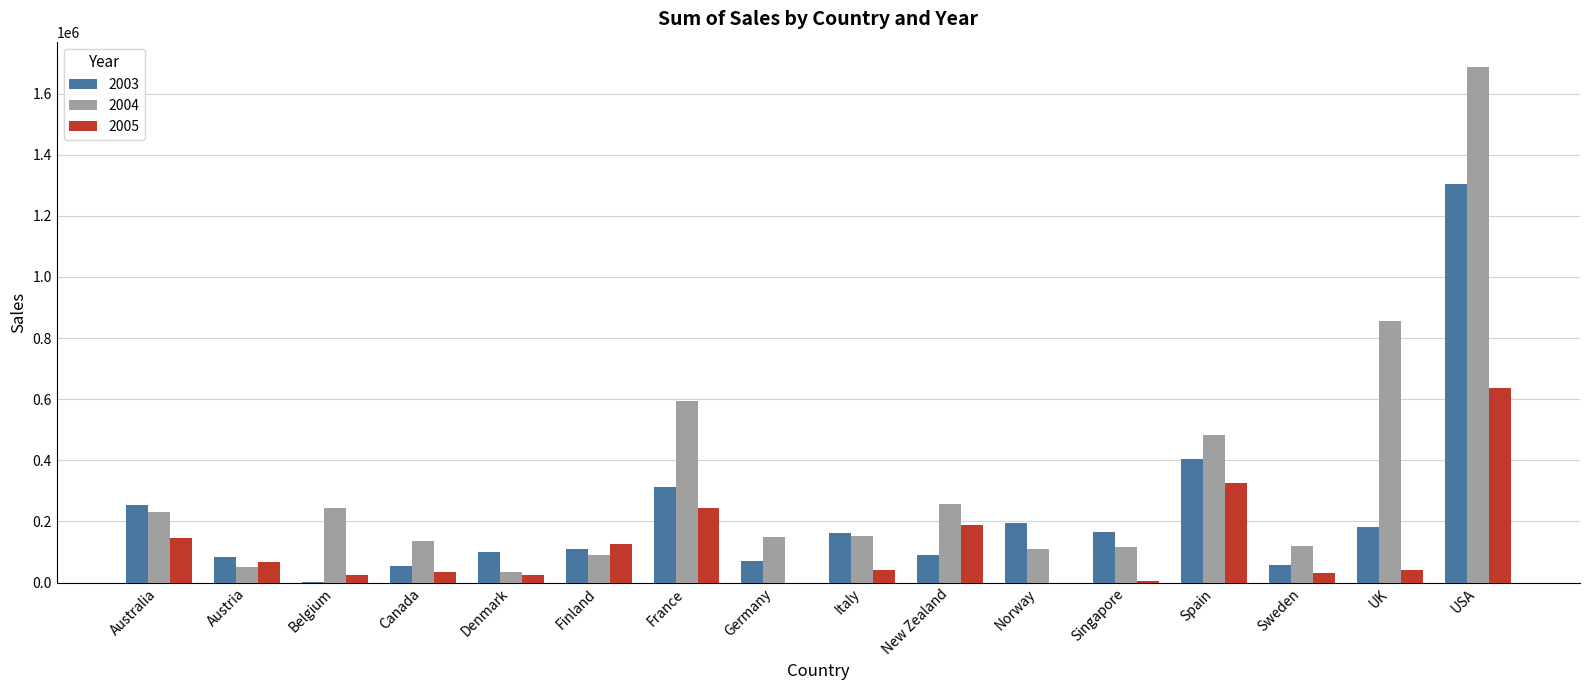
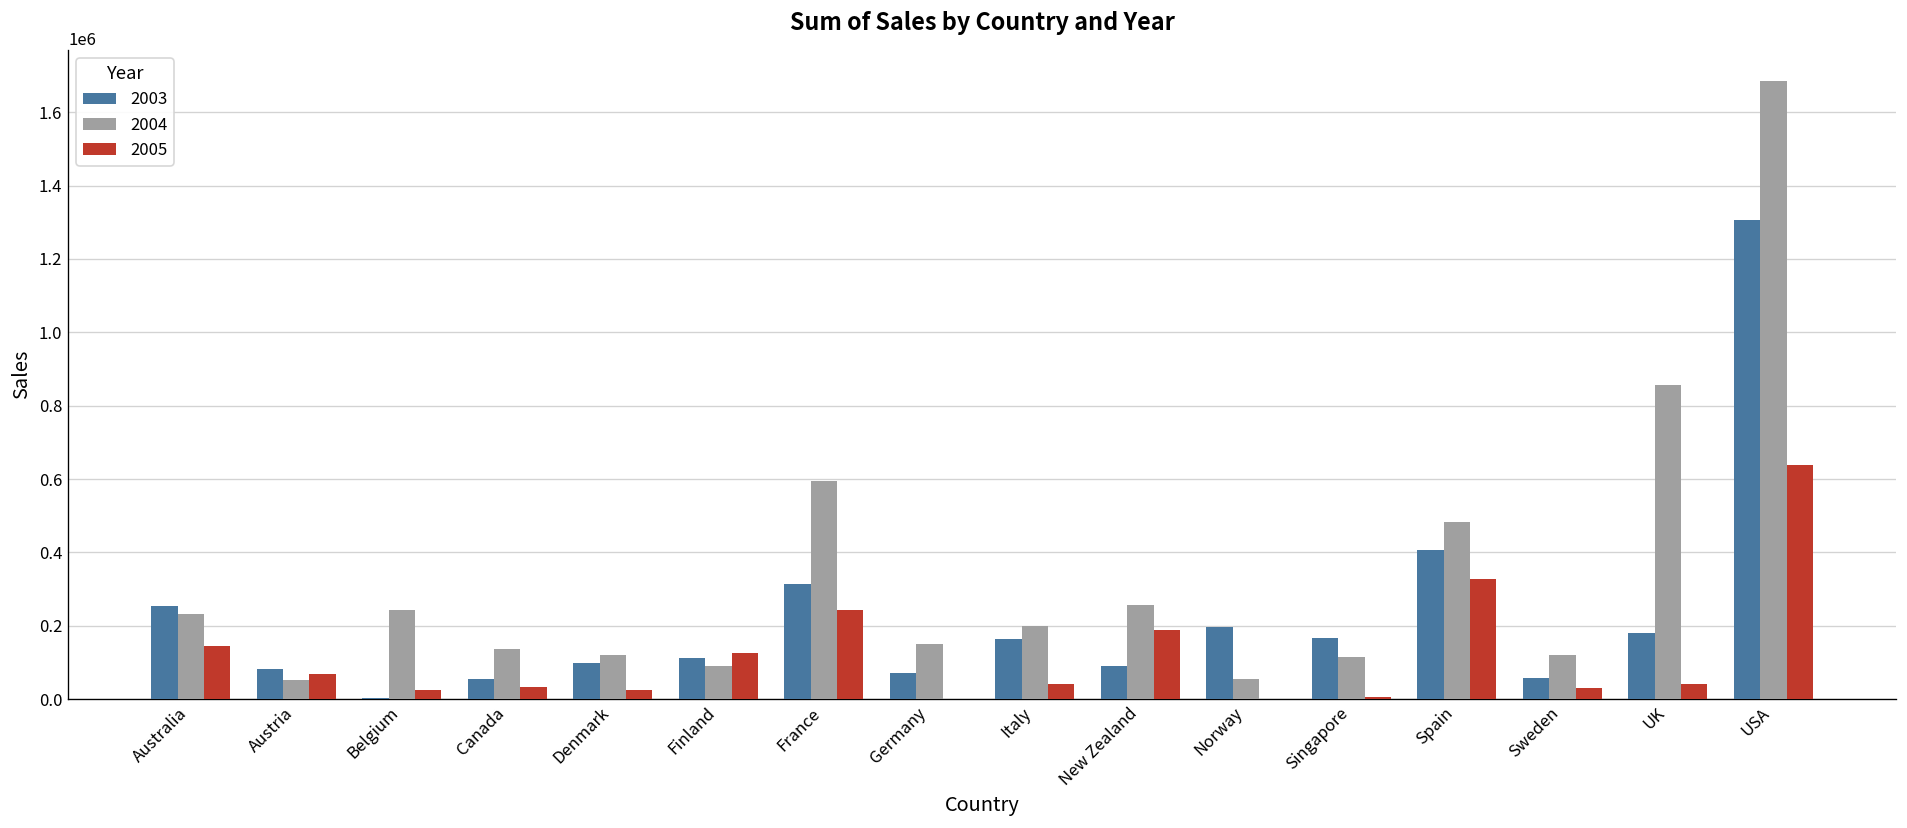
  {
    "2003": {
      "Australia": 250000,
      "Austria": 80000,
      "Canada": 50000,
      "Denmark": 100000,
      "Finland": 110000,
      "France": 310000,
      "Germany": 70000,
      "Italy": 160000,
      "New Zealand": 90000,
      "Norway": 200000,
      "Singapore": 170000,
      "Spain": 410000,
      "Sweden": 60000,
      "UK": 180000,
      "USA": 1310000
    },
    "2004": {
      "Australia": 230000,
      "Austria": 50000,
      "Belgium": 240000,
      "Canada": 140000,
-     "Denmark": 30000,
+     "Denmark": 120000,
      "Finland": 90000,
      "France": 600000,
      "Germany": 150000,
-     "Italy": 150000,
+     "Italy": 200000,
      "New Zealand": 260000,
-     "Norway": 110000,
+     "Norway": 60000,
      "Singapore": 120000,
      "Spain": 480000,
      "Sweden": 120000,
      "UK": 860000,
      "USA": 1690000
    }
  }
